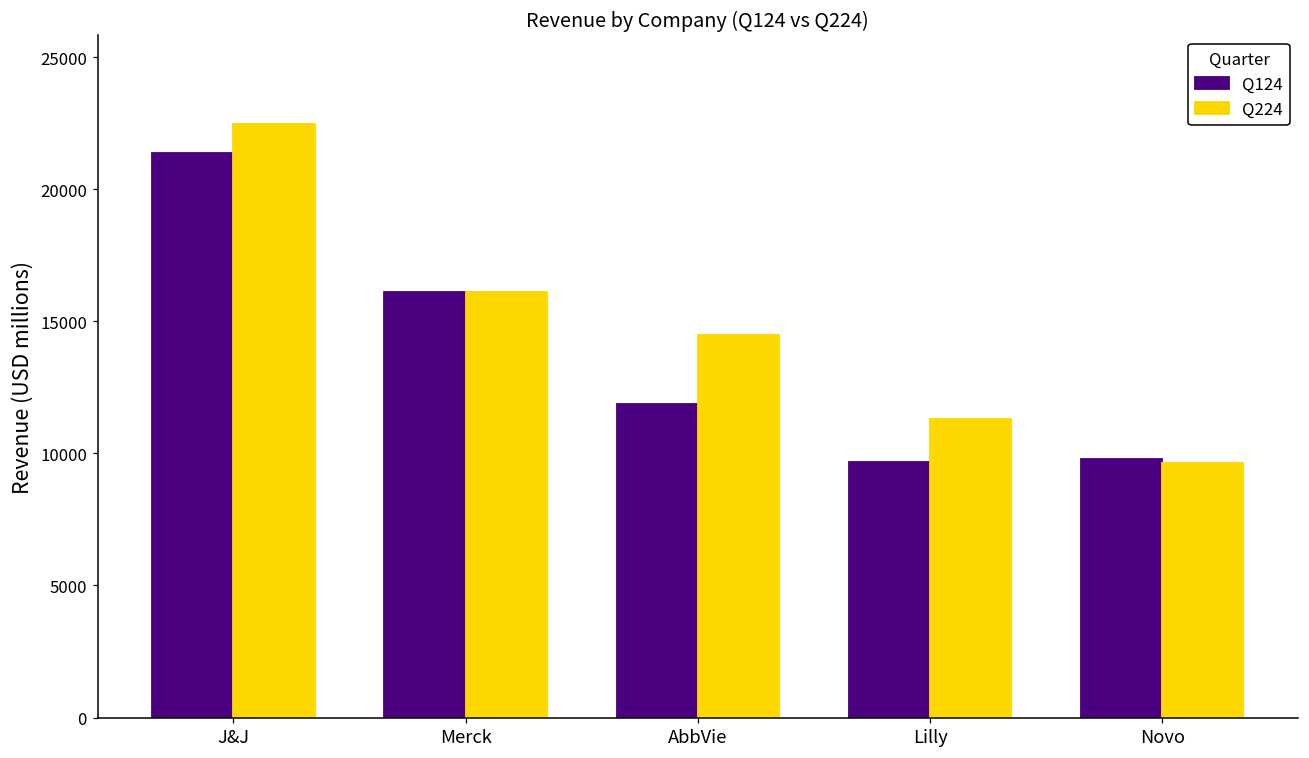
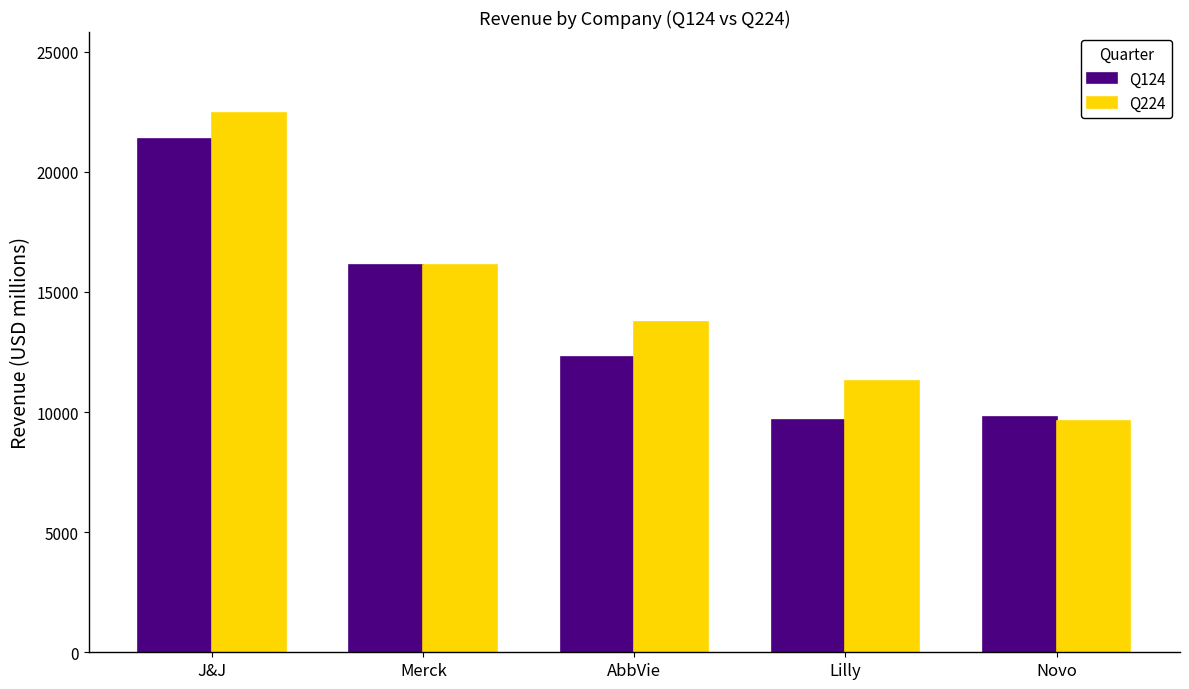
  {
    "Q124": {
      "J&J": 21400,
      "Merck": 16100,
-     "AbbVie": 11900,
+     "AbbVie": 12300,
      "Lilly": 9700,
      "Novo": 9800
    },
    "Q224": {
      "J&J": 22500,
      "Merck": 16100,
-     "AbbVie": 14500,
+     "AbbVie": 13800,
      "Lilly": 11300,
      "Novo": 9600
    }
  }
